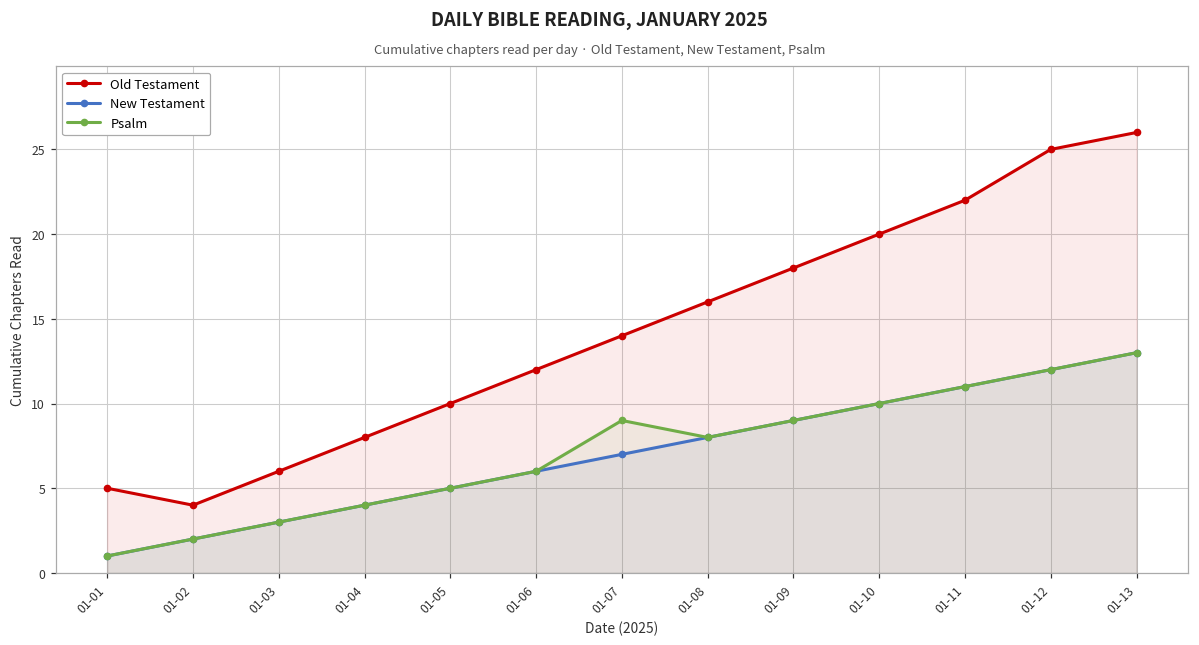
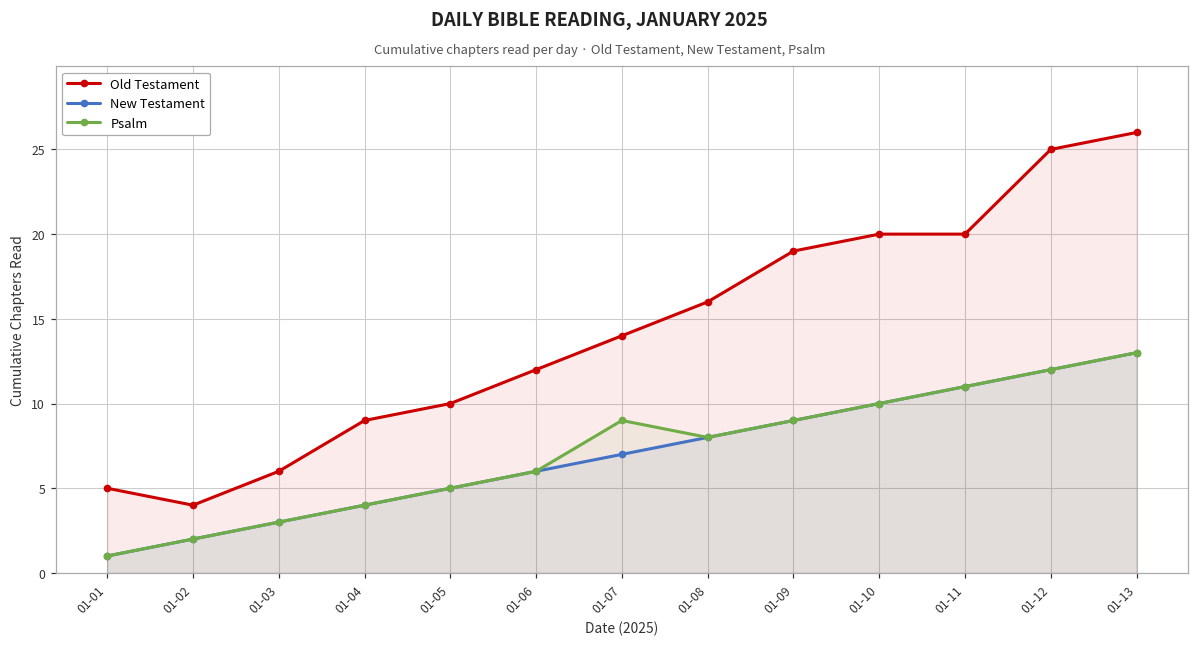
  {
    "Old Testament": {
      "01-01": 5,
      "01-02": 4,
      "01-03": 6,
-     "01-04": 8,
+     "01-04": 9,
      "01-05": 10,
      "01-06": 12,
      "01-07": 14,
      "01-08": 16,
-     "01-09": 18,
+     "01-09": 19,
      "01-10": 20,
-     "01-11": 22,
+     "01-11": 20,
      "01-12": 25,
      "01-13": 26
    },
    "New Testament": {
      "01-07": 7
    },
    "Psalm": {
      "01-07": 9
    }
  }
